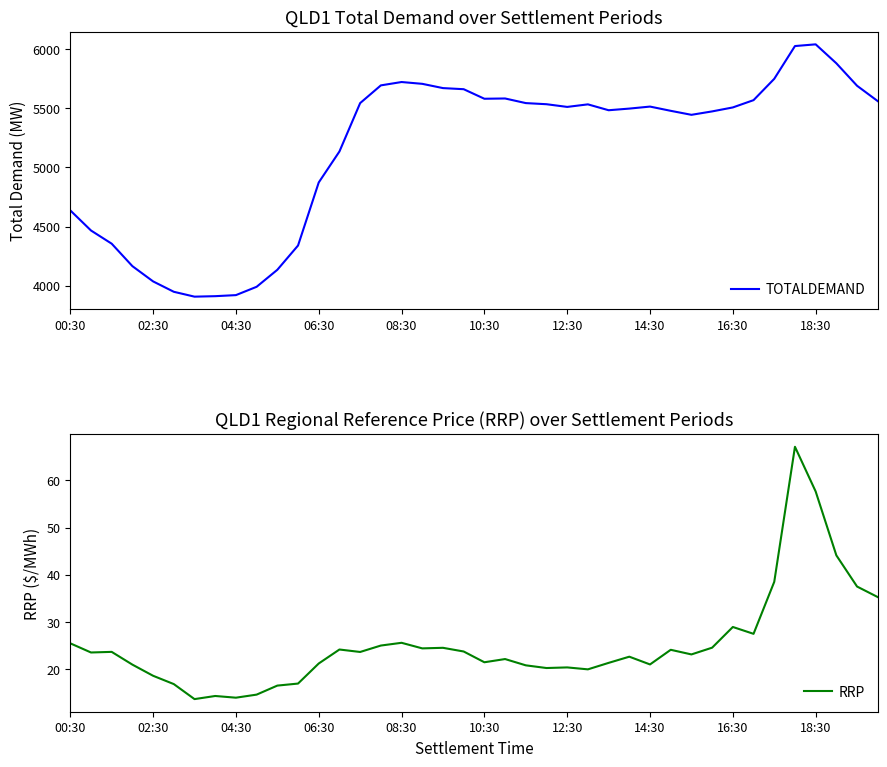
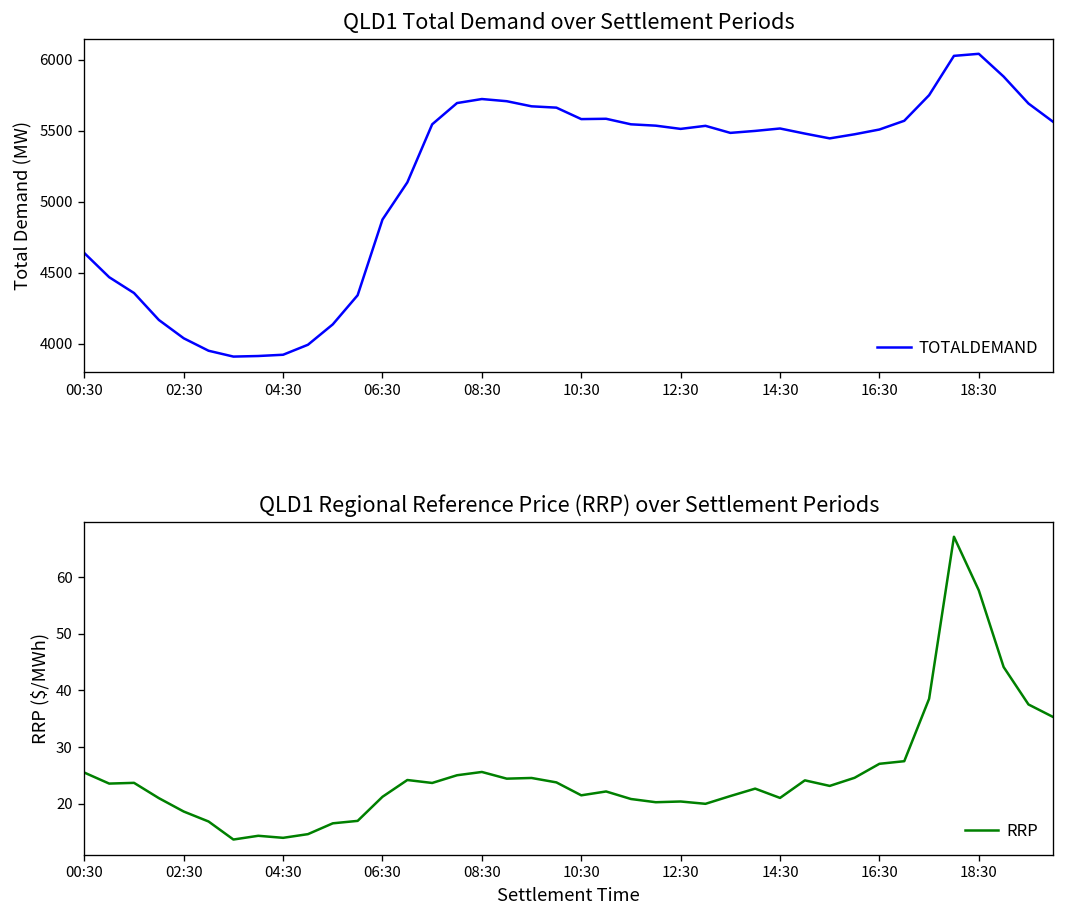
  {
    "QLD1 Total Demand over Settlement Periods": {
      "00:30": 4640,
      "02:30": 4040,
      "04:30": 3920,
      "06:30": 4870,
      "08:30": 5720,
      "10:30": 5580,
      "12:30": 5510,
      "14:30": 5510,
      "16:30": 5510,
      "18:30": 6040
    },
    "QLD1 Regional Reference Price (RRP) over Settlement Periods": {
      "00:30": 26,
      "02:30": 19,
      "04:30": 14,
      "06:30": 21,
      "08:30": 26,
      "10:30": 21,
      "12:30": 20,
      "14:30": 21,
-     "16:30": 29,
+     "16:30": 27,
      "18:30": 58
    }
  }
